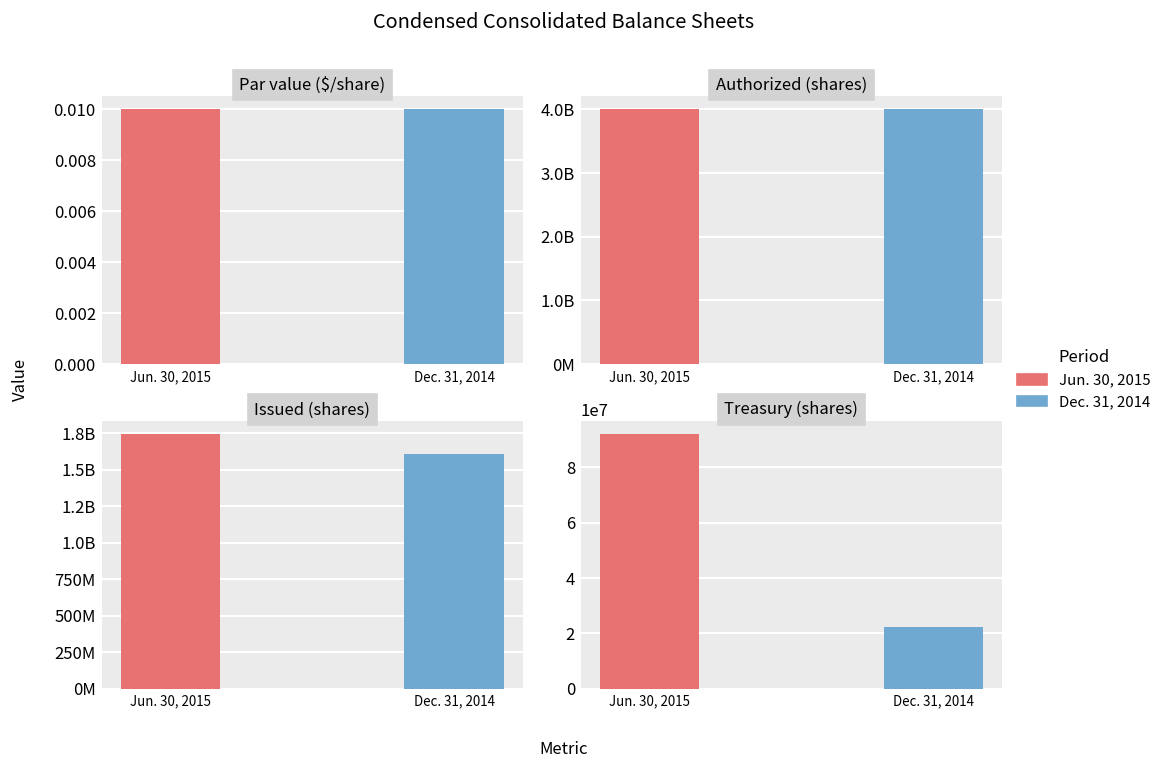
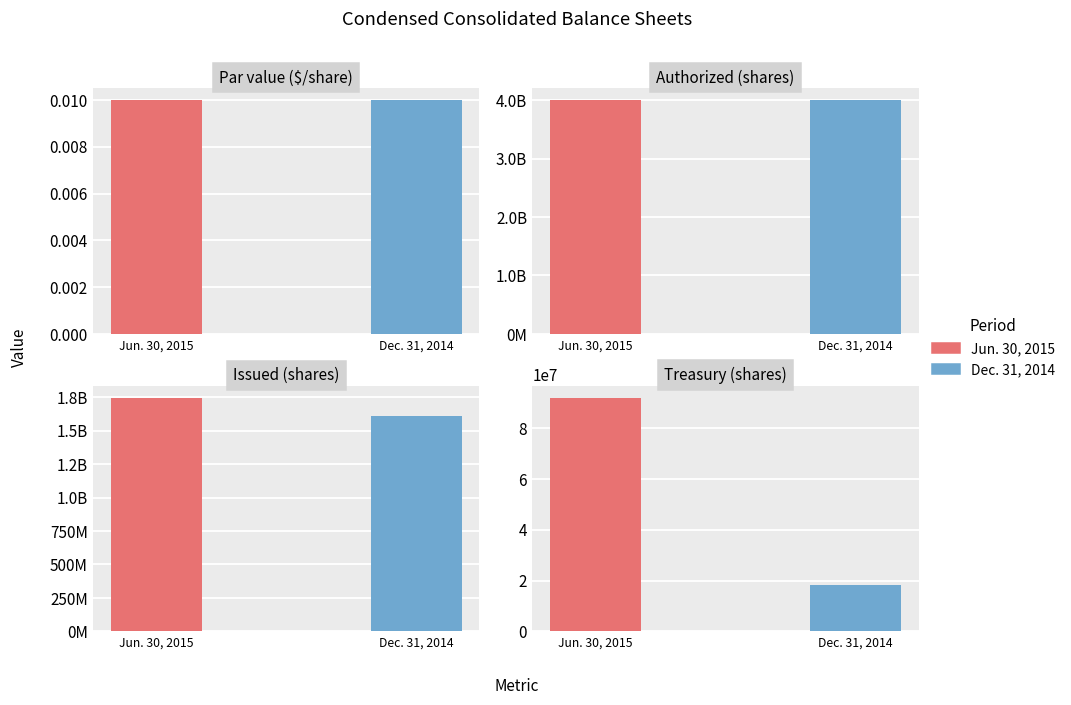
  {
    "Par value ($/share)": {
      "Jun. 30, 2015": 0.0100,
      "Dec. 31, 2014": 0.0100
    },
    "Authorized (shares)": {
      "Jun. 30, 2015": 4000000000,
      "Dec. 31, 2014": 4000000000
    },
    "Treasury (shares)": {
      "Jun. 30, 2015": 92000000,
-     "Dec. 31, 2014": 22000000
+     "Dec. 31, 2014": 18000000
    }
  }
